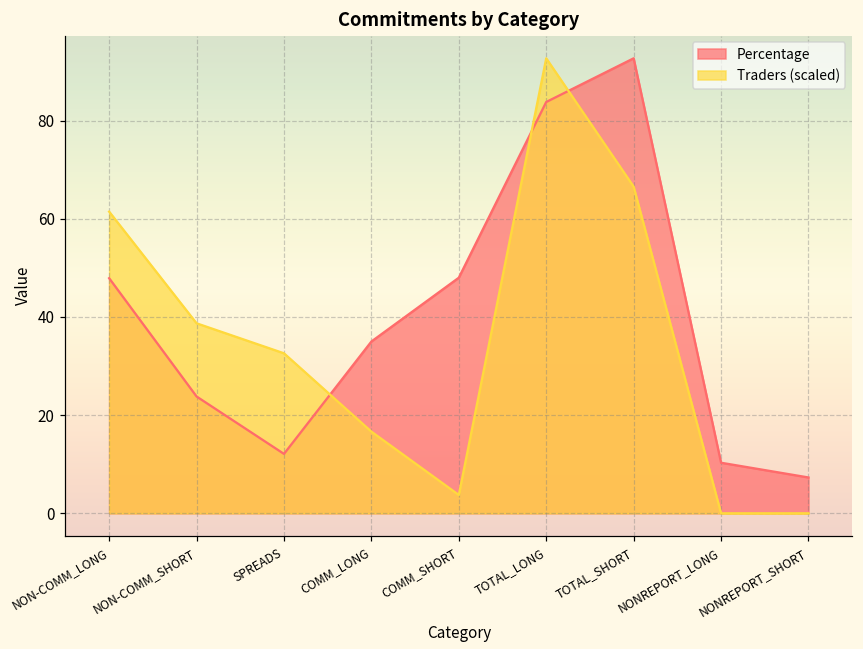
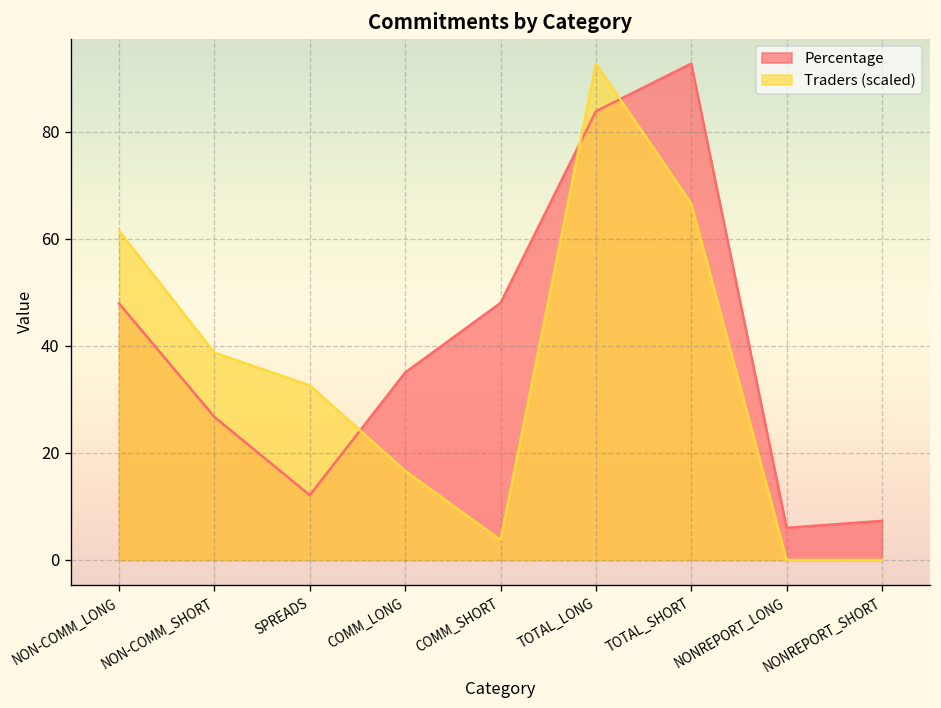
  {
    "Percentage": {
      "NON-COMM_LONG": 48,
-     "NON-COMM_SHORT": 24,
+     "NON-COMM_SHORT": 27,
      "SPREADS": 12,
      "COMM_LONG": 35,
      "COMM_SHORT": 48,
      "TOTAL_LONG": 84,
      "TOTAL_SHORT": 93,
-     "NONREPORT_LONG": 10,
+     "NONREPORT_LONG": 6,
      "NONREPORT_SHORT": 7
    },
    "Traders (scaled)": {
      "NON-COMM_LONG": 61,
      "NON-COMM_SHORT": 39,
      "SPREADS": 33,
      "COMM_LONG": 17,
      "COMM_SHORT": 4,
      "TOTAL_LONG": 93,
      "TOTAL_SHORT": 67,
      "NONREPORT_LONG": 0,
      "NONREPORT_SHORT": 0
    }
  }
